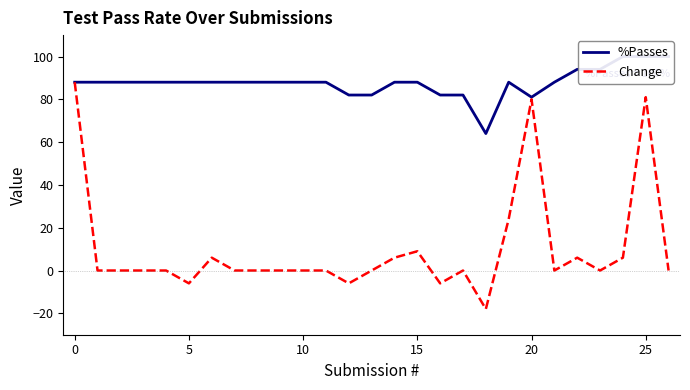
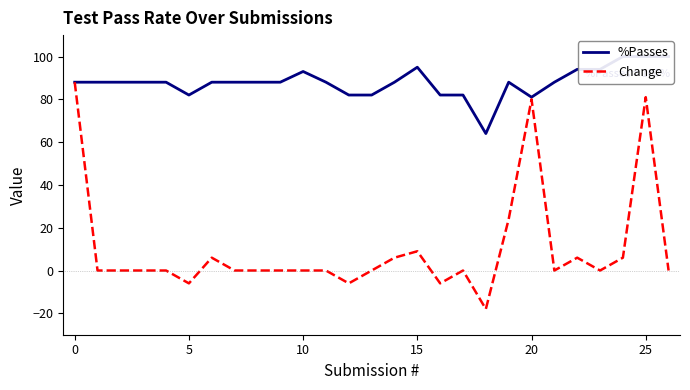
  {
    "%Passes": {
-     "5": 88,
-     "10": 88,
-     "15": 88
+     "5": 82,
+     "10": 93,
+     "15": 95
    },
    "Change": {
      "5": -6,
      "10": 0,
      "15": 9,
      "25": 81
    }
  }
